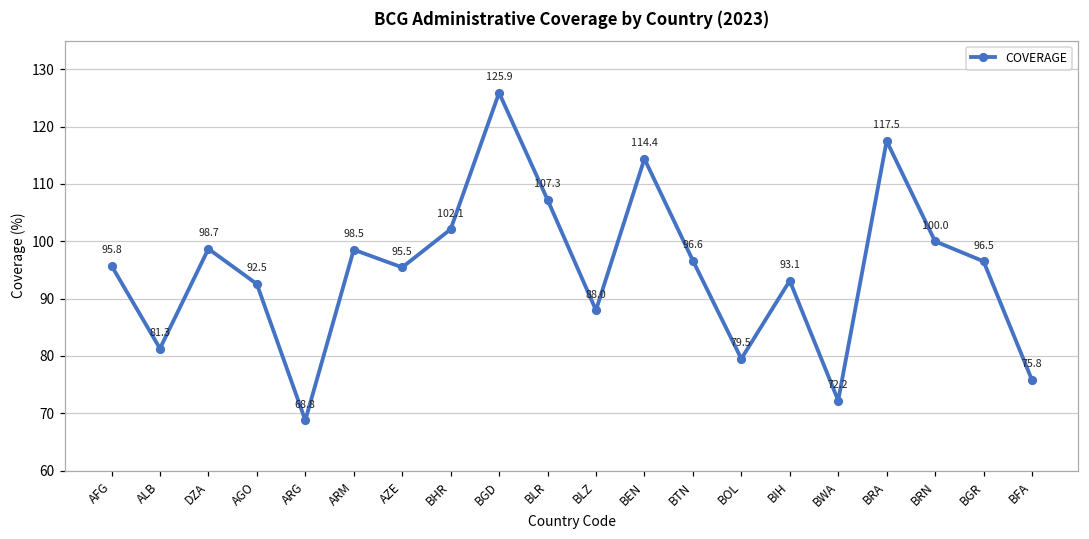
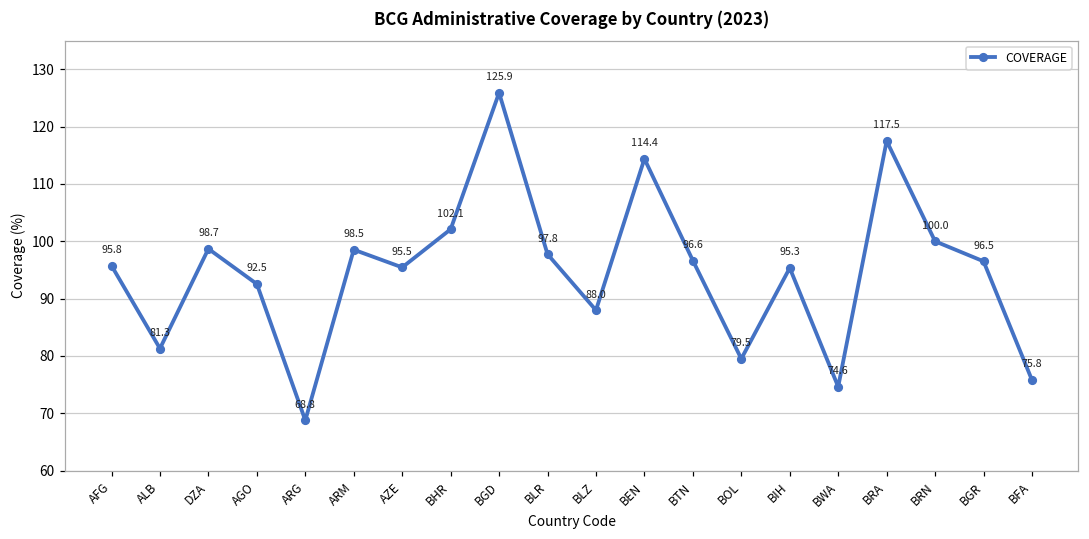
  {
    "AFG": 95.8,
    "ALB": 81.3,
    "DZA": 98.7,
    "AGO": 92.5,
    "ARG": 68.8,
    "ARM": 98.5,
    "AZE": 95.5,
    "BHR": 102.1,
    "BGD": 125.9,
-   "BLR": 107.3,
+   "BLR": 97.8,
    "BLZ": 88.0,
    "BEN": 114.4,
    "BTN": 96.6,
    "BOL": 79.5,
-   "BIH": 93.1,
-   "BWA": 72.2,
+   "BIH": 95.3,
+   "BWA": 74.6,
    "BRA": 117.5,
    "BRN": 100.0,
    "BGR": 96.5,
    "BFA": 75.8
  }
